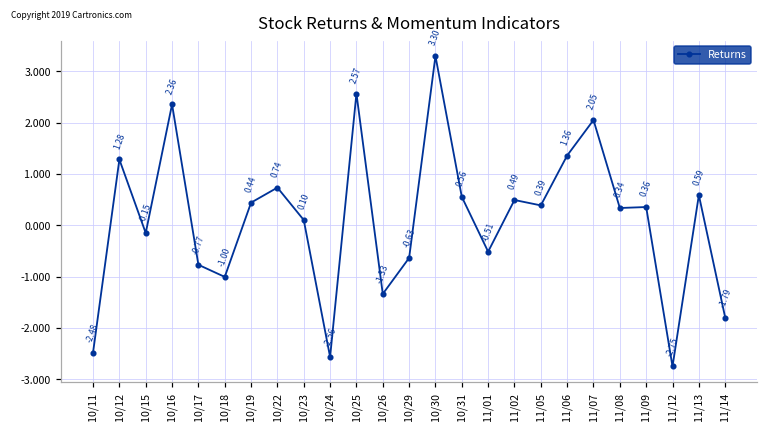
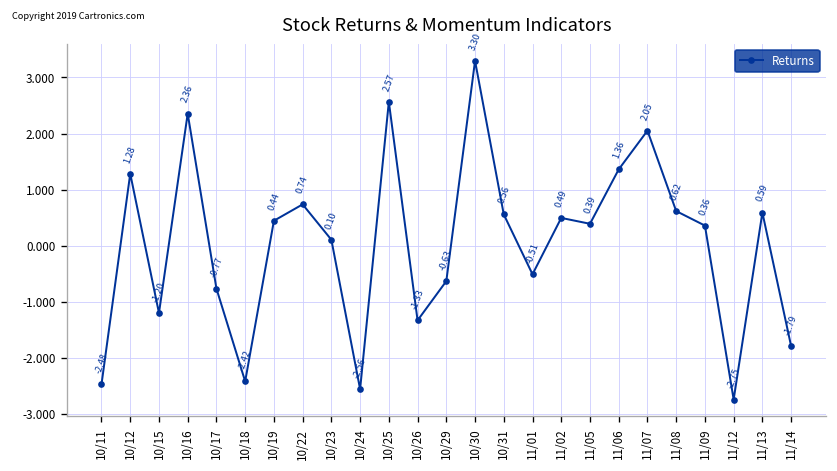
  {
    "10/11": -2.48,
    "10/12": 1.28,
-   "10/15": -0.15,
+   "10/15": -1.20,
    "10/16": 2.36,
    "10/17": -0.77,
-   "10/18": -1.00,
+   "10/18": -2.42,
    "10/19": 0.44,
    "10/22": 0.74,
    "10/23": 0.10,
    "10/24": -2.56,
    "10/25": 2.57,
    "10/26": -1.33,
    "10/29": -0.63,
    "10/30": 3.30,
    "10/31": 0.56,
    "11/01": -0.51,
    "11/02": 0.49,
    "11/05": 0.39,
    "11/06": 1.36,
    "11/07": 2.05,
-   "11/08": 0.34,
+   "11/08": 0.62,
    "11/09": 0.36,
    "11/12": -2.75,
    "11/13": 0.59,
    "11/14": -1.79
  }
